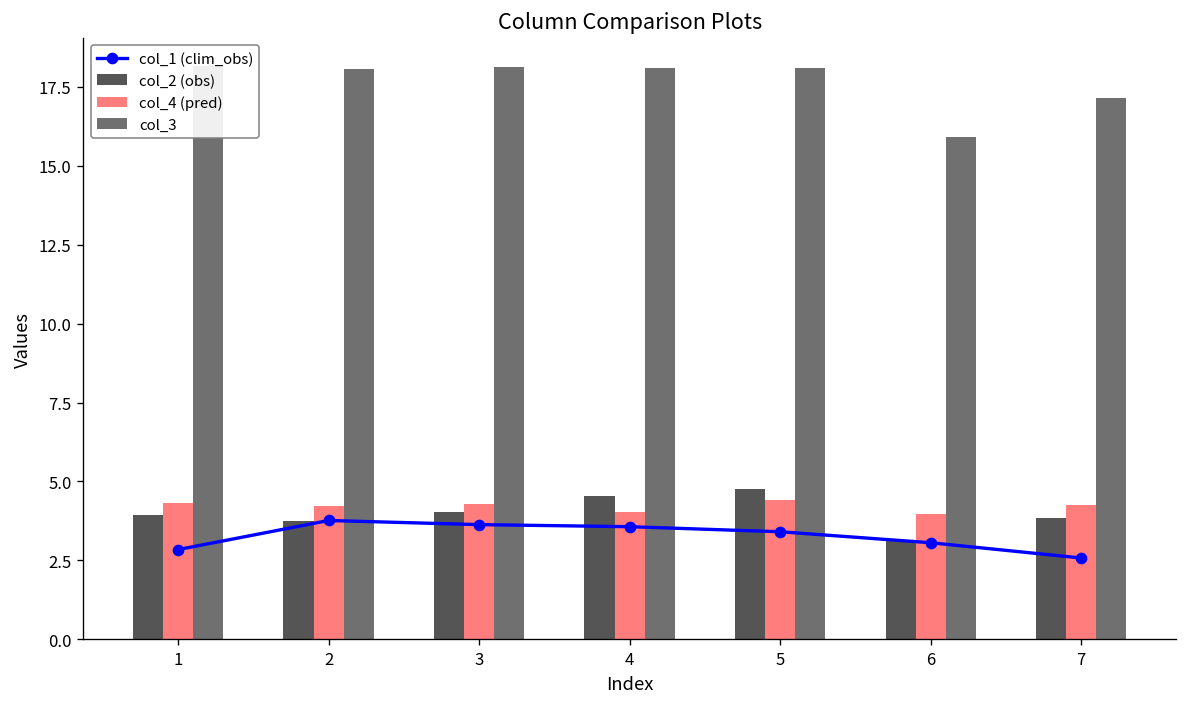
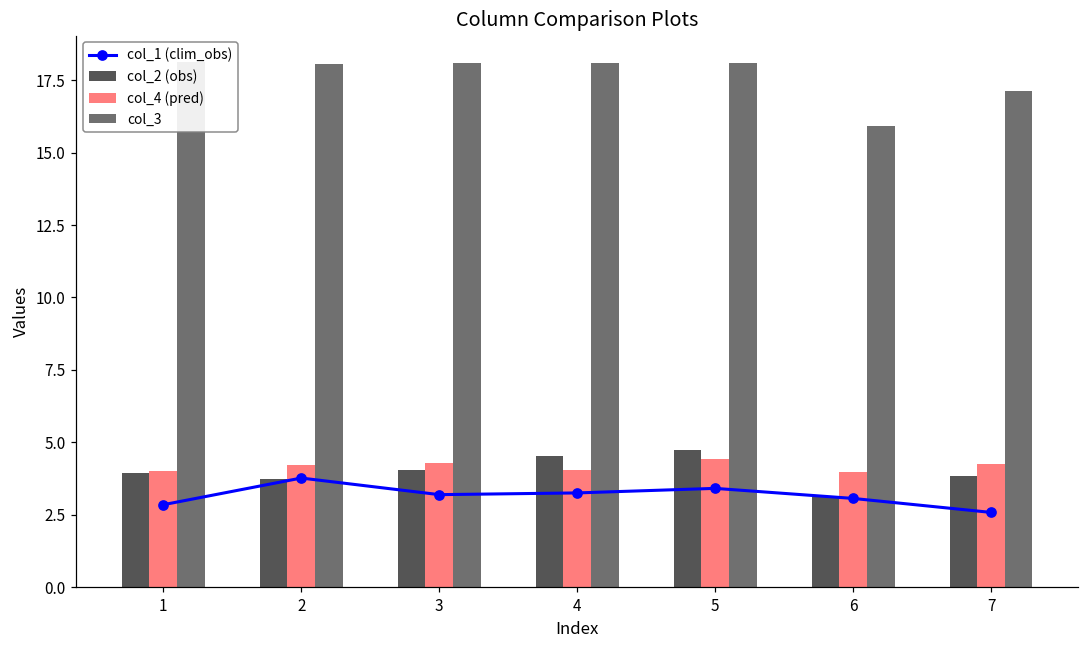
  {
    "col_1 (clim_obs)": {
      "1": 2.8,
      "2": 3.8,
-     "3": 3.6,
-     "4": 3.6,
+     "3": 3.2,
+     "4": 3.3,
      "5": 3.4,
      "6": 3.1,
      "7": 2.6
    },
    "col_4 (pred)": {
-     "1": 4.3,
+     "1": 4.0,
      "2": 4.2,
      "3": 4.3,
      "4": 4.0,
      "5": 4.4,
      "6": 4.0,
      "7": 4.3
    }
  }
